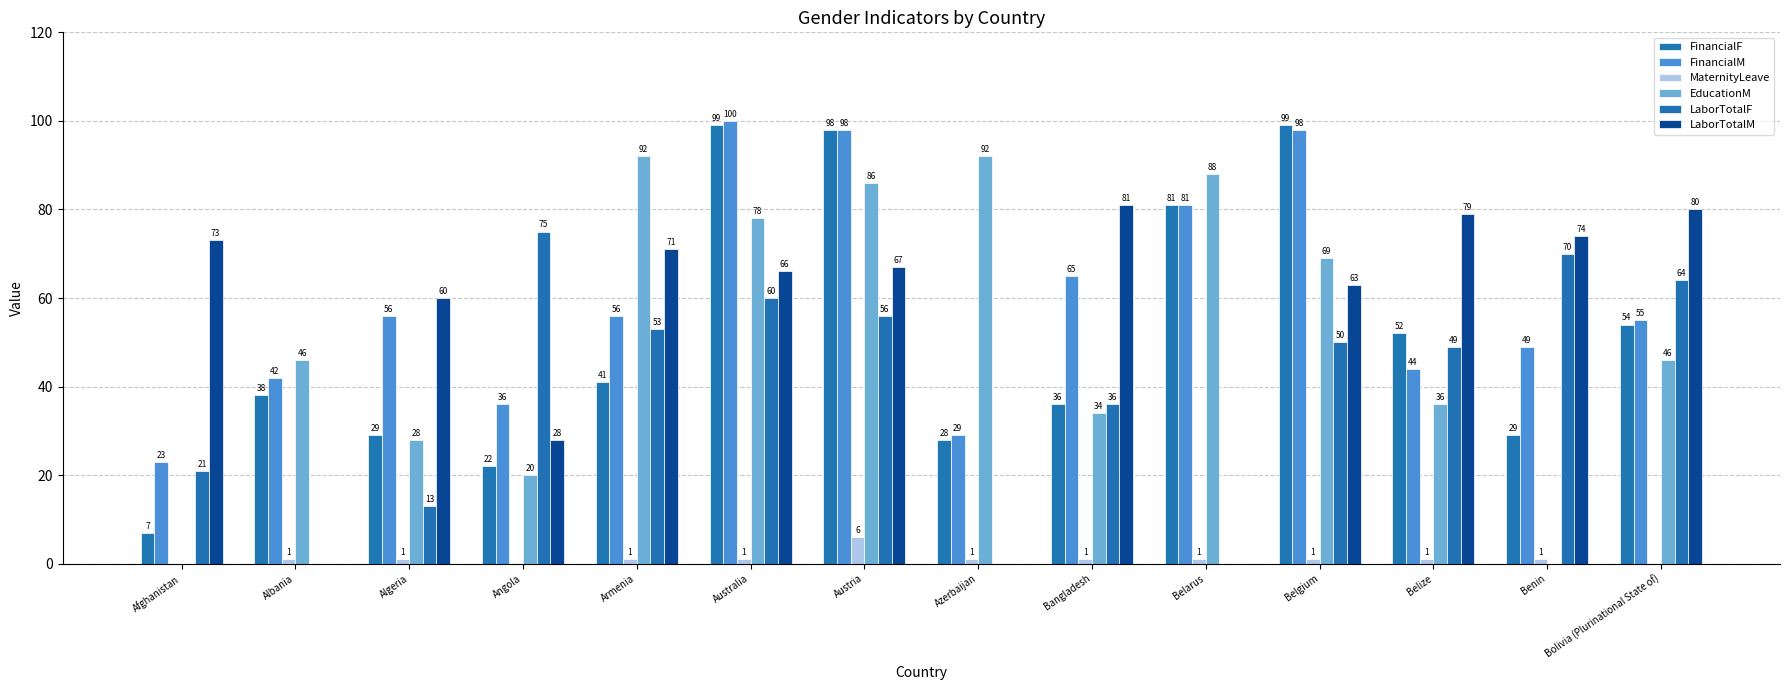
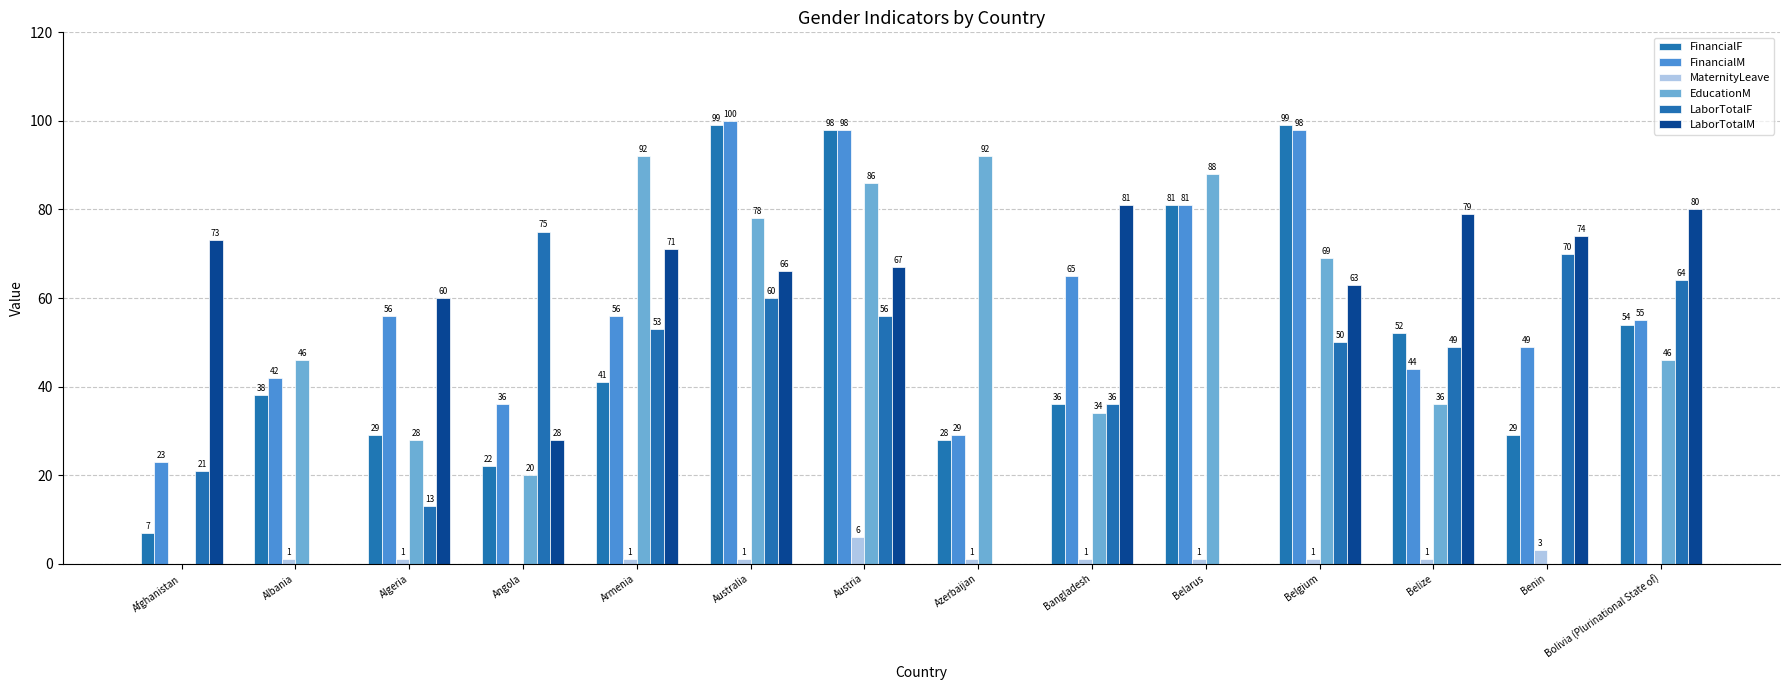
  {
    "MaternityLeave": {
      "Albania": 1,
      "Algeria": 1,
      "Armenia": 1,
      "Australia": 1,
      "Austria": 6,
      "Azerbaijan": 1,
      "Bangladesh": 1,
      "Belarus": 1,
      "Belgium": 1,
      "Belize": 1,
-     "Benin": 1
+     "Benin": 3
    },
    "LaborTotalM": {
      "Afghanistan": 73,
      "Algeria": 60,
      "Angola": 28,
      "Armenia": 71,
      "Australia": 66,
      "Austria": 67,
      "Bangladesh": 81,
      "Belgium": 63,
      "Belize": 79,
      "Benin": 74,
      "Bolivia (Plurinational State of)": 80
    }
  }
